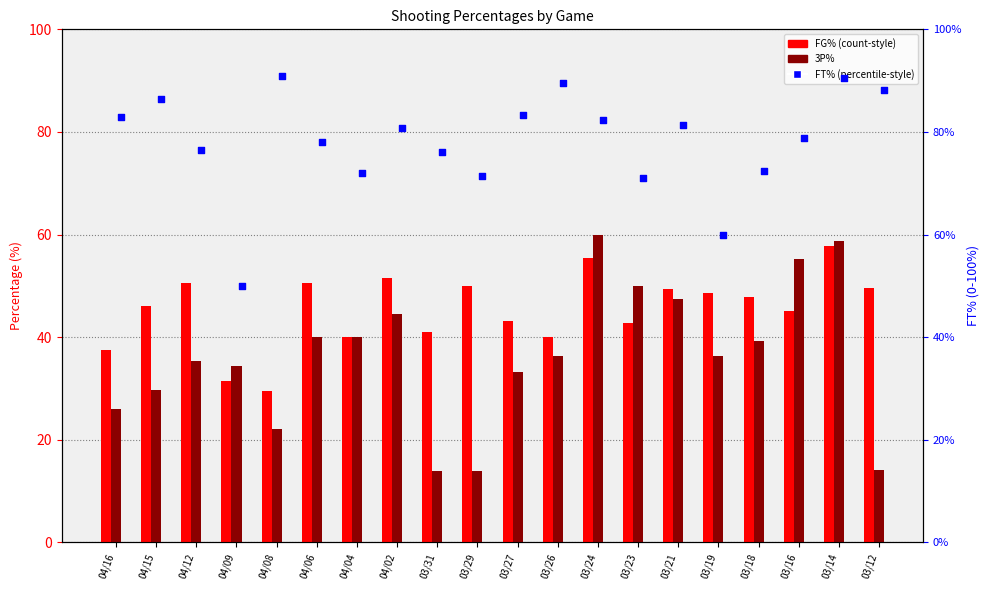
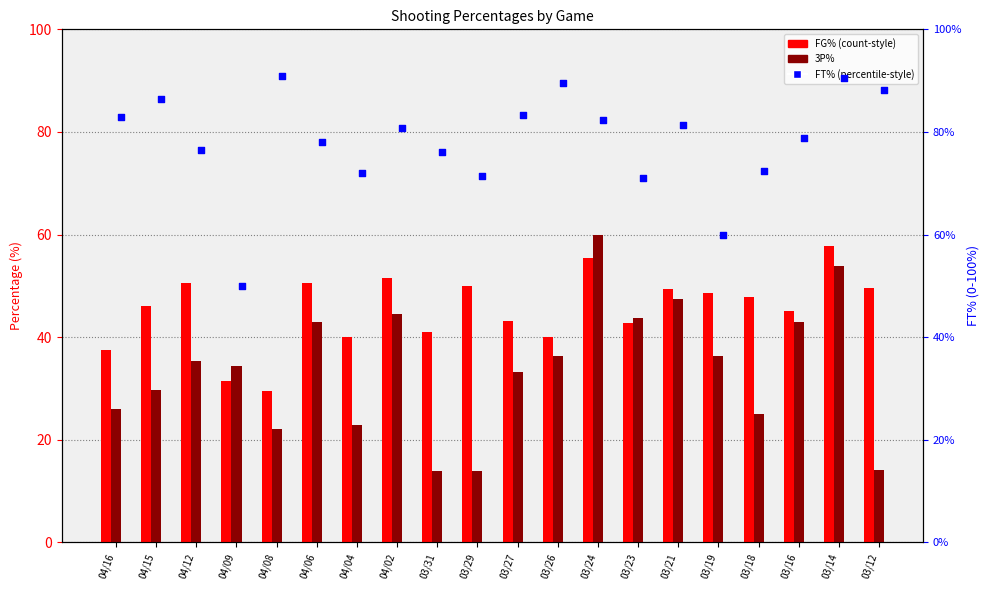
  {
    "3P%": {
      "04/16": 26,
      "04/15": 30,
      "04/12": 35,
      "04/09": 34,
      "04/08": 22,
-     "04/06": 40,
-     "04/04": 40,
+     "04/06": 43,
+     "04/04": 23,
      "04/02": 45,
      "03/31": 14,
      "03/29": 14,
      "03/27": 33,
      "03/26": 36,
      "03/24": 60,
-     "03/23": 50,
+     "03/23": 44,
      "03/21": 47,
      "03/19": 36,
-     "03/18": 39,
-     "03/16": 55,
-     "03/14": 59,
+     "03/18": 25,
+     "03/16": 43,
+     "03/14": 54,
      "03/12": 14
    }
  }
